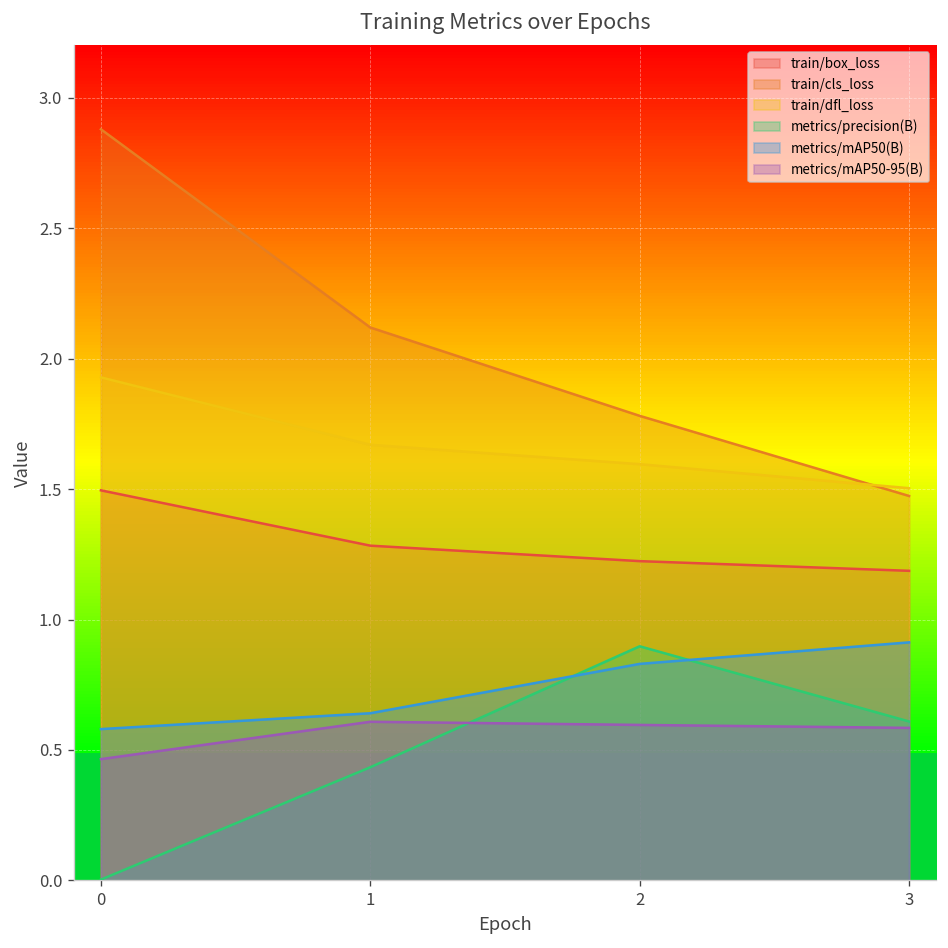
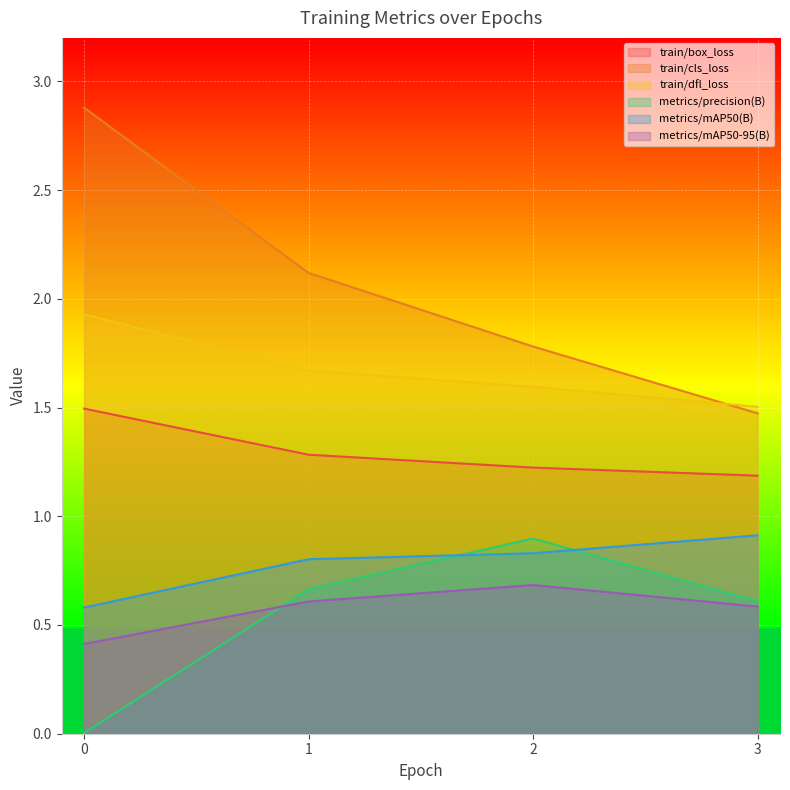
  {
    "metrics/precision(B)": {
      "0": 0.00,
-     "1": 0.43,
+     "1": 0.66,
      "2": 0.90,
      "3": 0.61
    },
    "metrics/mAP50(B)": {
      "0": 0.58,
-     "1": 0.64,
+     "1": 0.80,
      "2": 0.83,
      "3": 0.91
    },
    "metrics/mAP50-95(B)": {
-     "0": 0.46,
+     "0": 0.41,
      "1": 0.61,
-     "2": 0.60,
+     "2": 0.68,
      "3": 0.58
    }
  }
